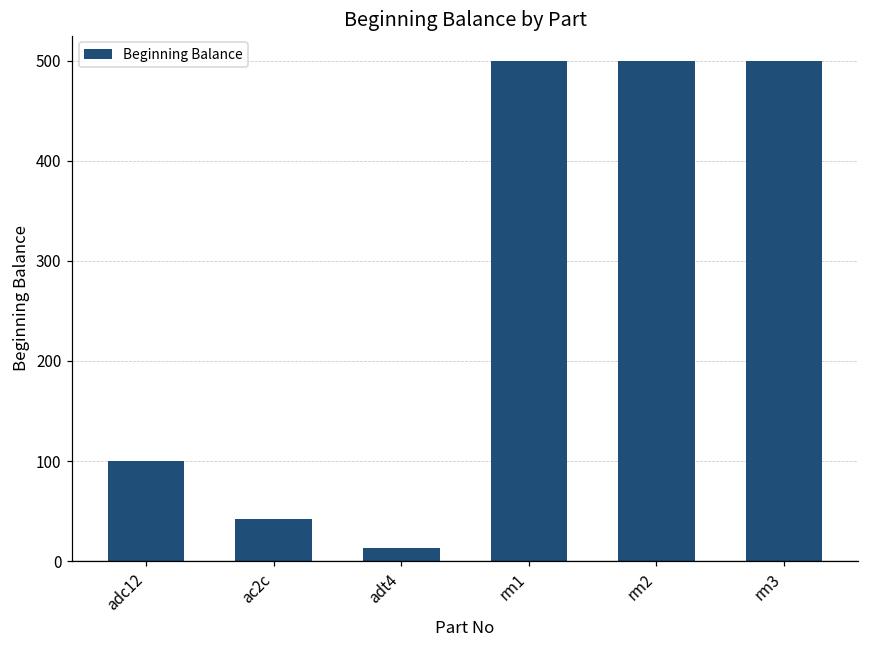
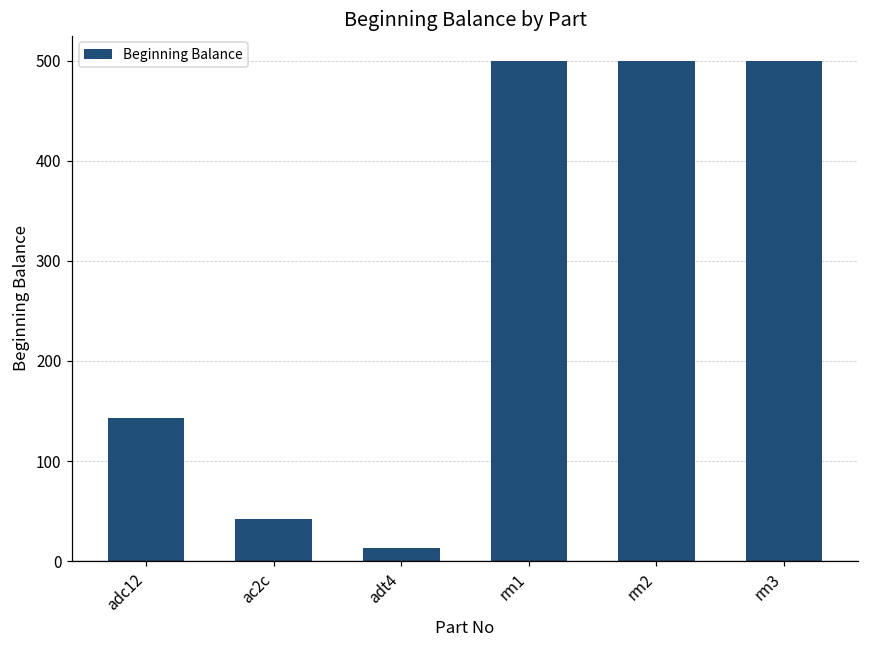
  {
-   "adc12": 100,
+   "adc12": 140,
    "ac2c": 40,
    "adt4": 10,
    "rm1": 500,
    "rm2": 500,
    "rm3": 500
  }
